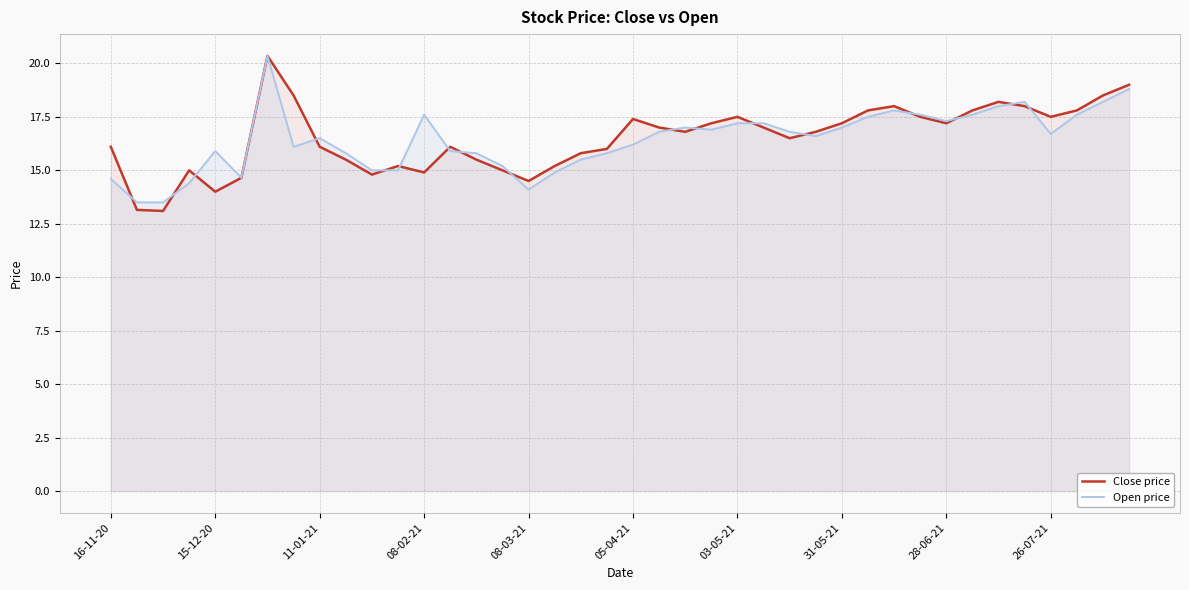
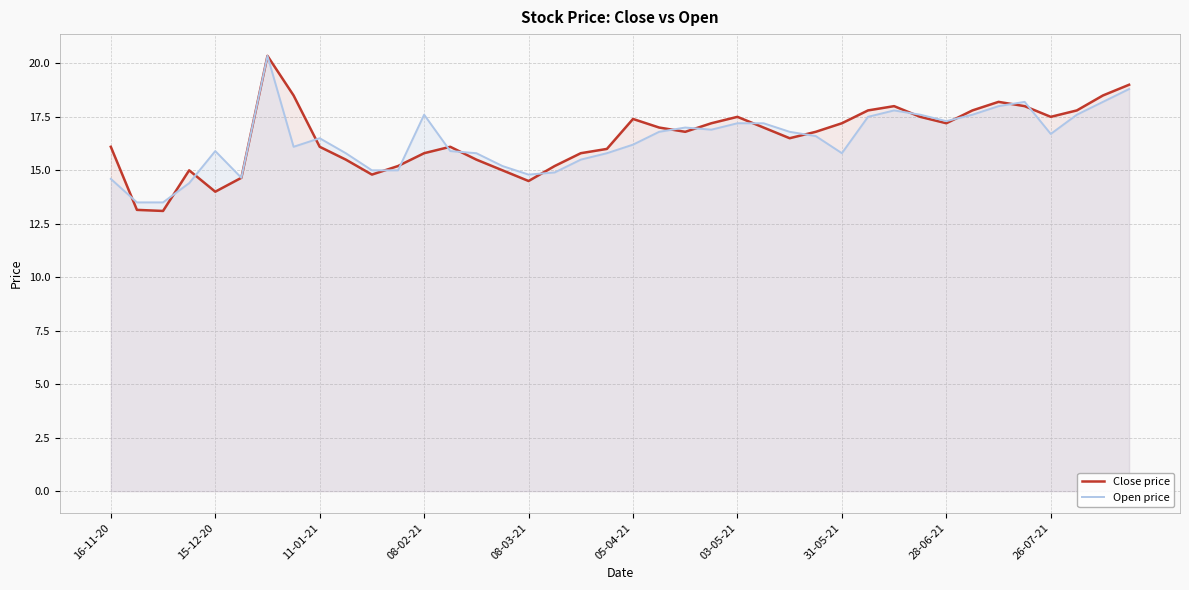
  {
    "Close price": {
      "16-11-20": 16.1,
      "15-12-20": 14.0,
      "11-01-21": 16.1,
-     "08-02-21": 14.9,
+     "08-02-21": 15.8,
      "08-03-21": 14.5,
      "05-04-21": 17.4,
      "03-05-21": 17.5,
      "31-05-21": 17.2,
      "26-07-21": 17.5
    },
    "Open price": {
      "16-11-20": 14.6,
      "15-12-20": 15.9,
      "11-01-21": 16.5,
      "08-02-21": 17.6,
-     "08-03-21": 14.1,
+     "08-03-21": 14.8,
      "05-04-21": 16.2,
      "03-05-21": 17.2,
-     "31-05-21": 17.0,
+     "31-05-21": 15.8,
      "26-07-21": 16.7
    }
  }
